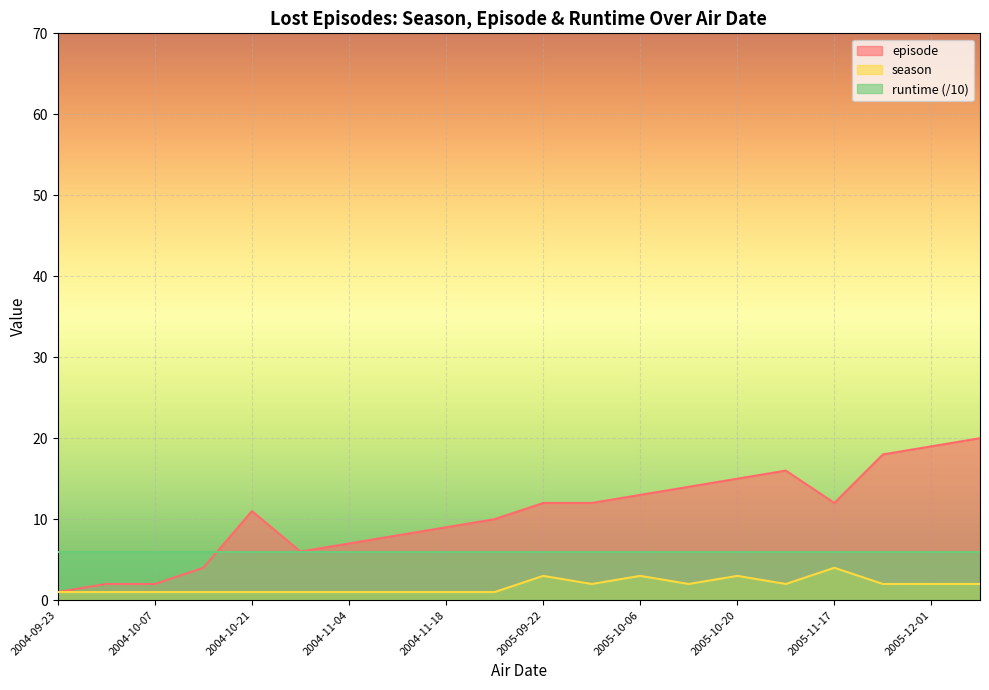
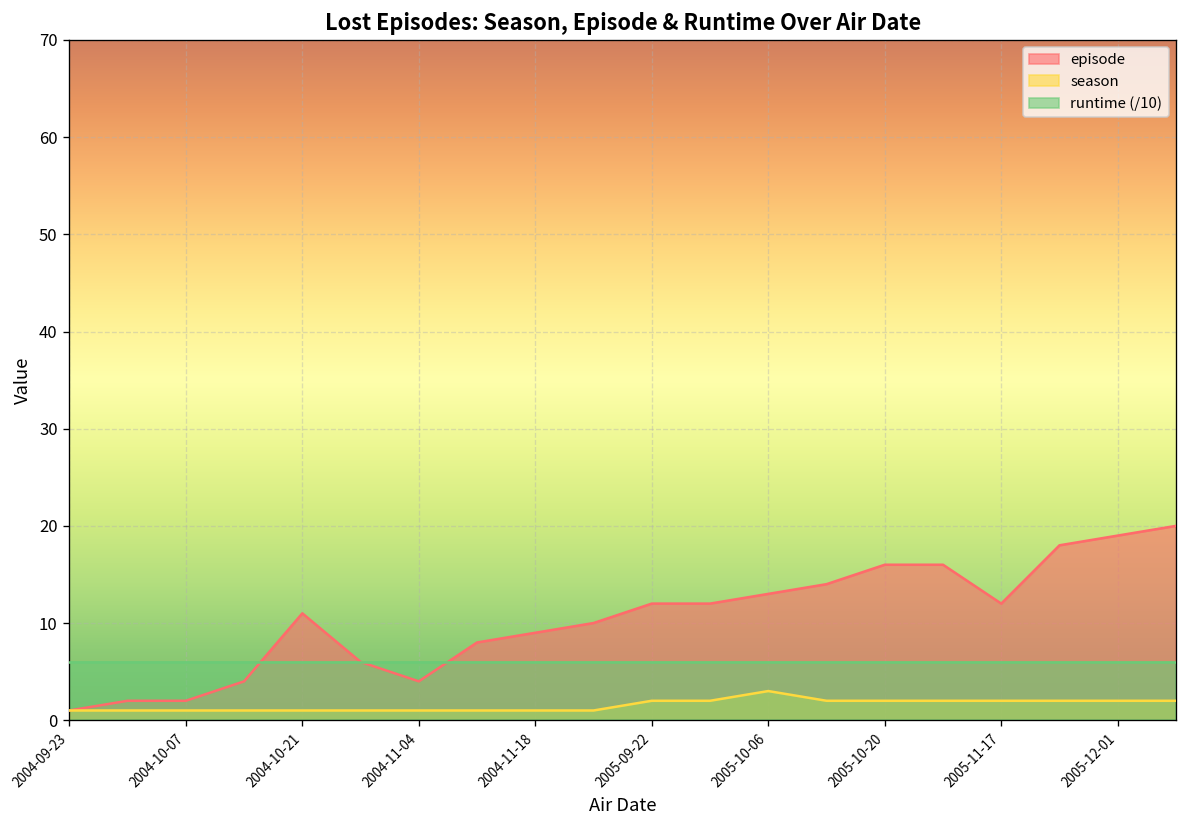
  {
    "episode": {
      "2004-10-07": 2,
      "2004-10-21": 11,
-     "2004-11-04": 7,
+     "2004-11-04": 4,
      "2004-11-18": 9,
      "2005-09-22": 12,
      "2005-10-06": 13,
-     "2005-10-20": 15,
+     "2005-10-20": 16,
      "2005-11-17": 12,
      "2005-12-01": 19
    },
    "season": {
      "2004-10-07": 1,
      "2004-10-21": 1,
      "2004-11-04": 1,
      "2004-11-18": 1,
-     "2005-09-22": 3,
+     "2005-09-22": 2,
      "2005-10-06": 3,
-     "2005-10-20": 3,
-     "2005-11-17": 4,
+     "2005-10-20": 2,
+     "2005-11-17": 2,
      "2005-12-01": 2
    },
    "runtime (/10)": {
      "2004-09-23": 6,
      "2004-10-07": 6,
      "2004-10-21": 6,
      "2004-11-04": 6,
      "2004-11-18": 6,
      "2005-09-22": 6,
      "2005-10-06": 6,
      "2005-10-20": 6,
      "2005-11-17": 6,
      "2005-12-01": 6
    }
  }
